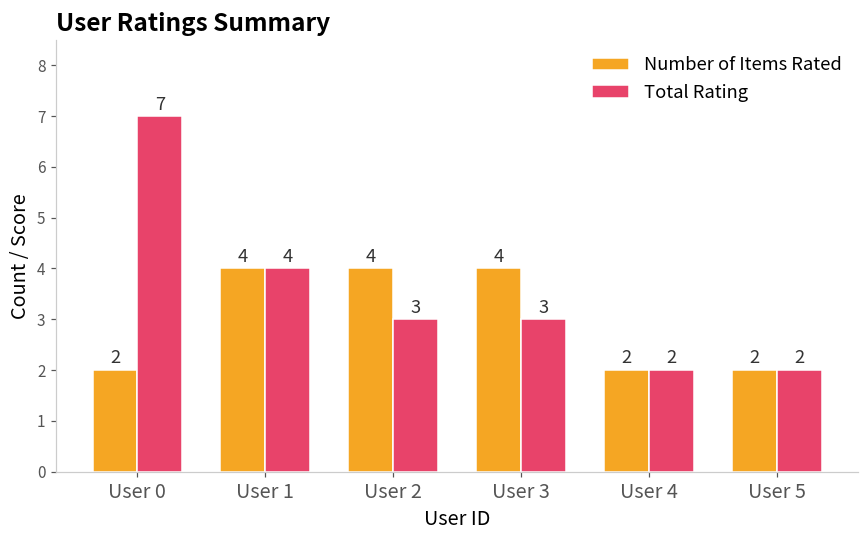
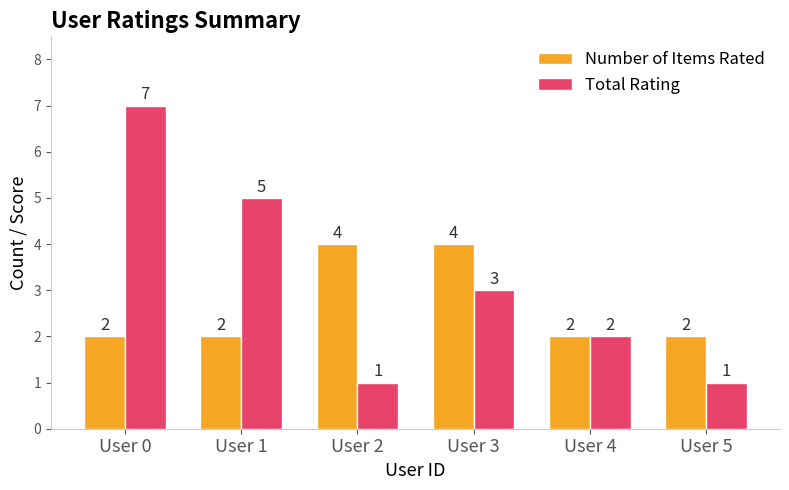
  {
    "Number of Items Rated": {
      "User 0": 2,
-     "User 1": 4,
+     "User 1": 2,
      "User 2": 4,
      "User 3": 4,
      "User 4": 2,
      "User 5": 2
    },
    "Total Rating": {
      "User 0": 7,
-     "User 1": 4,
-     "User 2": 3,
+     "User 1": 5,
+     "User 2": 1,
      "User 3": 3,
      "User 4": 2,
-     "User 5": 2
+     "User 5": 1
    }
  }
